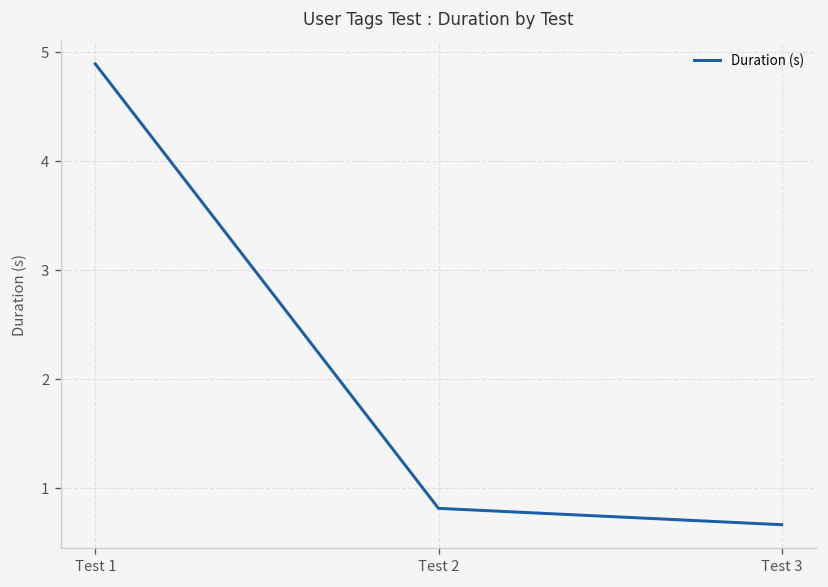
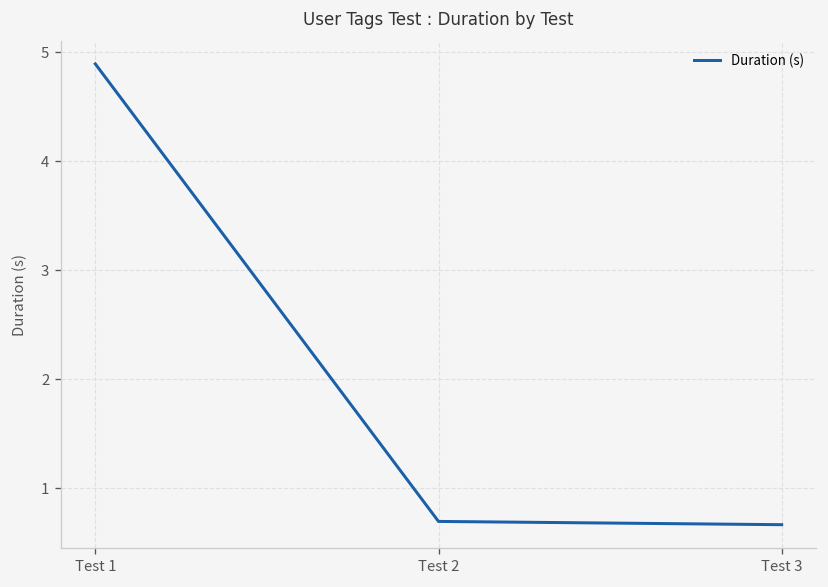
  {
    "Test 1": 4.9,
-   "Test 2": 0.8,
+   "Test 2": 0.7,
    "Test 3": 0.7
  }
